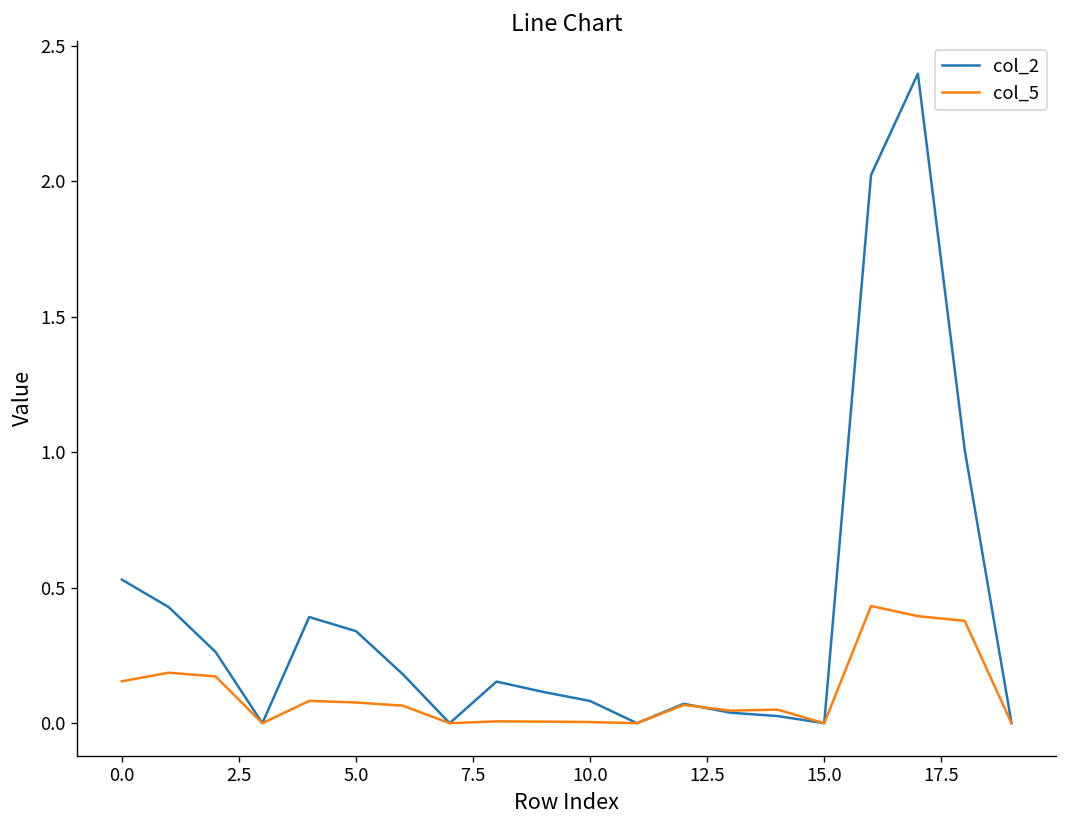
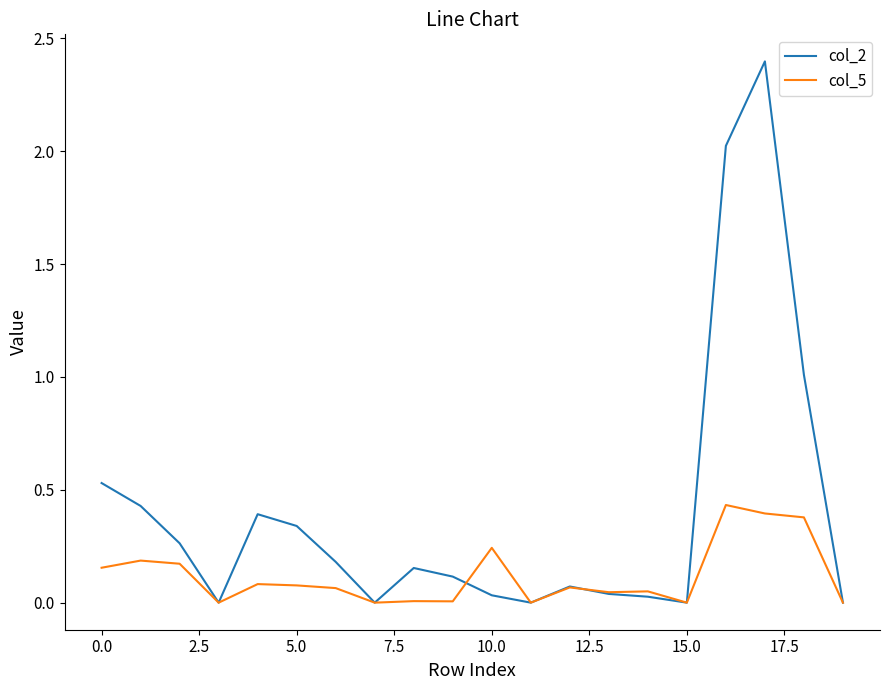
  {
    "col_2": {
      "0.0": 0.53,
      "5.0": 0.34,
-     "10.0": 0.08
+     "10.0": 0.03
    },
    "col_5": {
      "0.0": 0.15,
      "5.0": 0.08,
-     "10.0": 0.00
+     "10.0": 0.24
    }
  }
